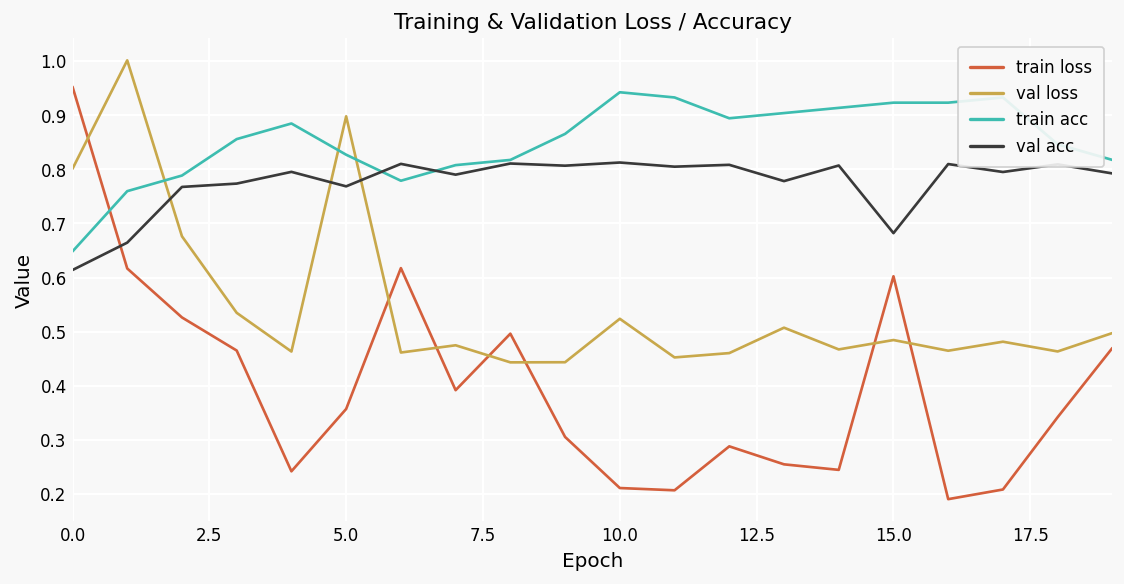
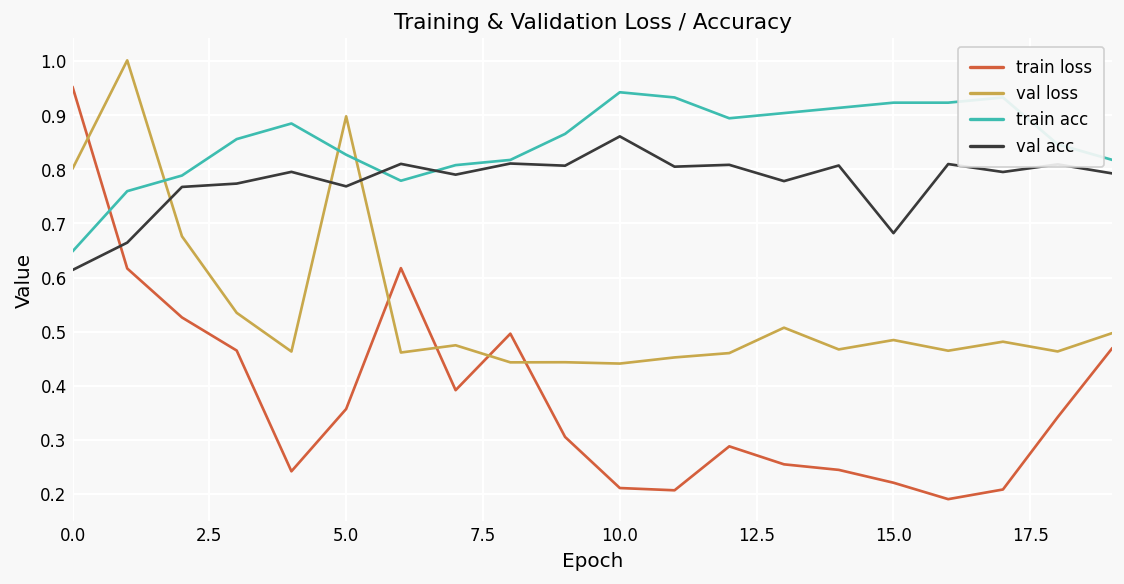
  {
    "train loss": {
      "0.0": 0.95,
      "5.0": 0.36,
      "10.0": 0.21,
-     "15.0": 0.60
+     "15.0": 0.22
    },
    "val loss": {
      "0.0": 0.80,
      "5.0": 0.90,
-     "10.0": 0.52,
+     "10.0": 0.44,
      "15.0": 0.48
    },
    "train acc": {
      "0.0": 0.65,
      "5.0": 0.83,
      "10.0": 0.94,
      "15.0": 0.92
    },
    "val acc": {
      "0.0": 0.61,
      "5.0": 0.77,
-     "10.0": 0.81,
+     "10.0": 0.86,
      "15.0": 0.68
    }
  }
